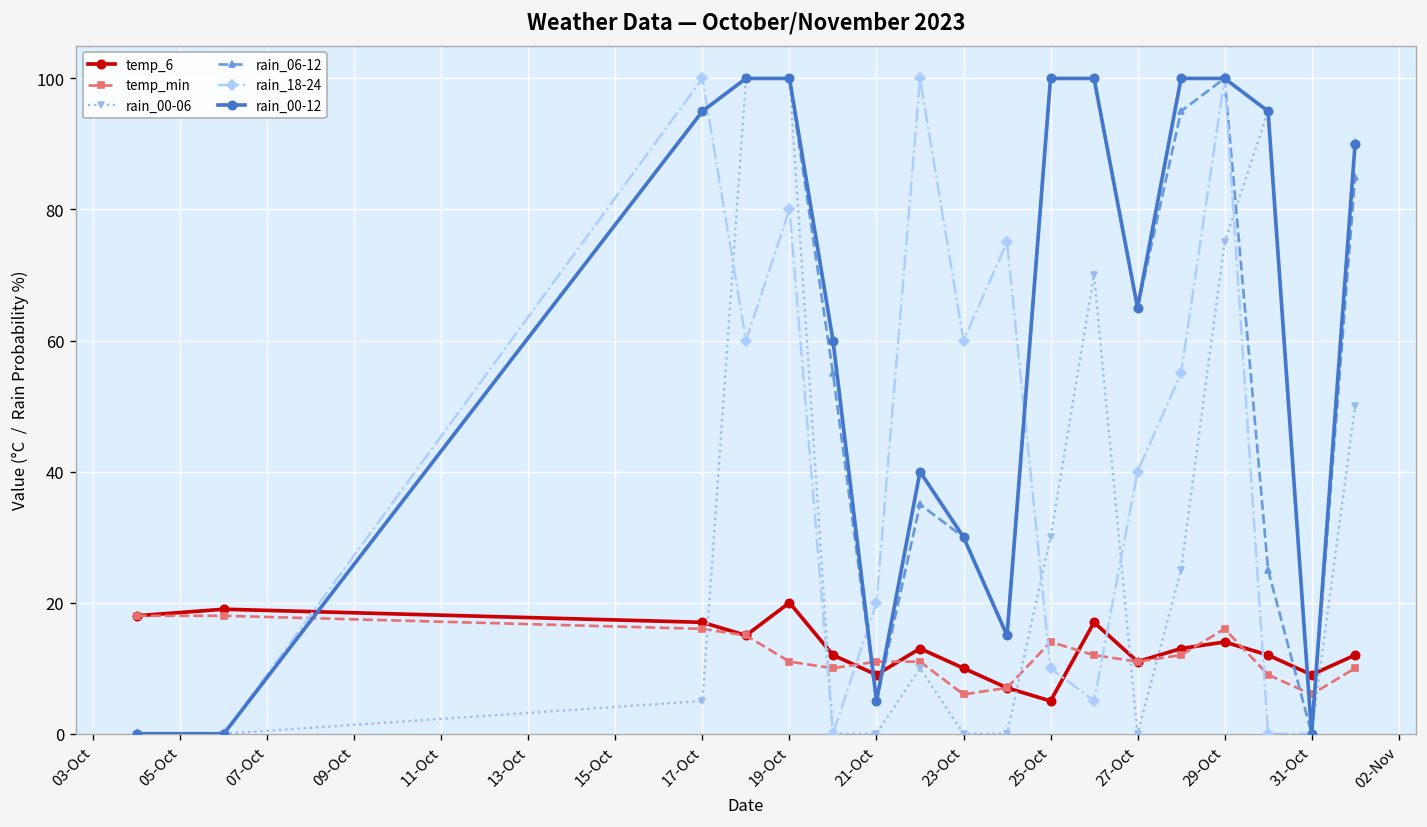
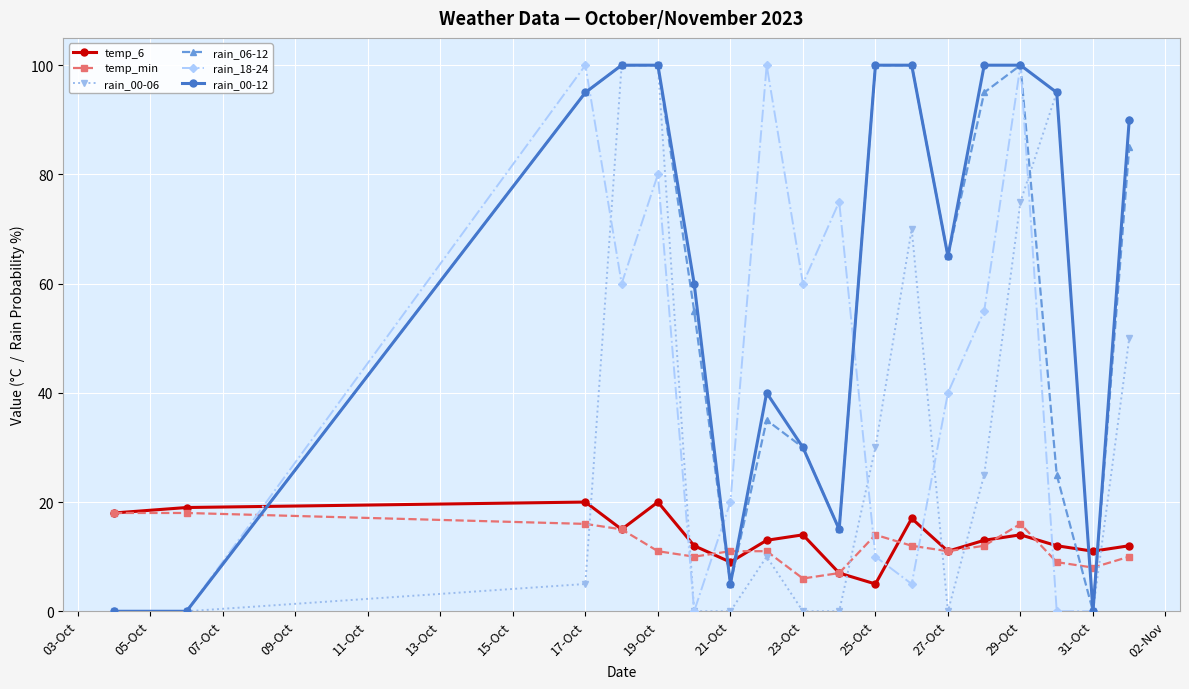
  {
    "temp_6": {
-     "17-Oct": 17,
+     "17-Oct": 20,
      "19-Oct": 20,
      "21-Oct": 9,
-     "23-Oct": 10,
+     "23-Oct": 14,
      "25-Oct": 5,
      "29-Oct": 14,
-     "31-Oct": 9
+     "31-Oct": 11
    },
    "temp_min": {
      "17-Oct": 16,
      "19-Oct": 11,
      "21-Oct": 11,
      "23-Oct": 6,
      "25-Oct": 14,
      "29-Oct": 16,
-     "31-Oct": 6
+     "31-Oct": 8
    }
  }
